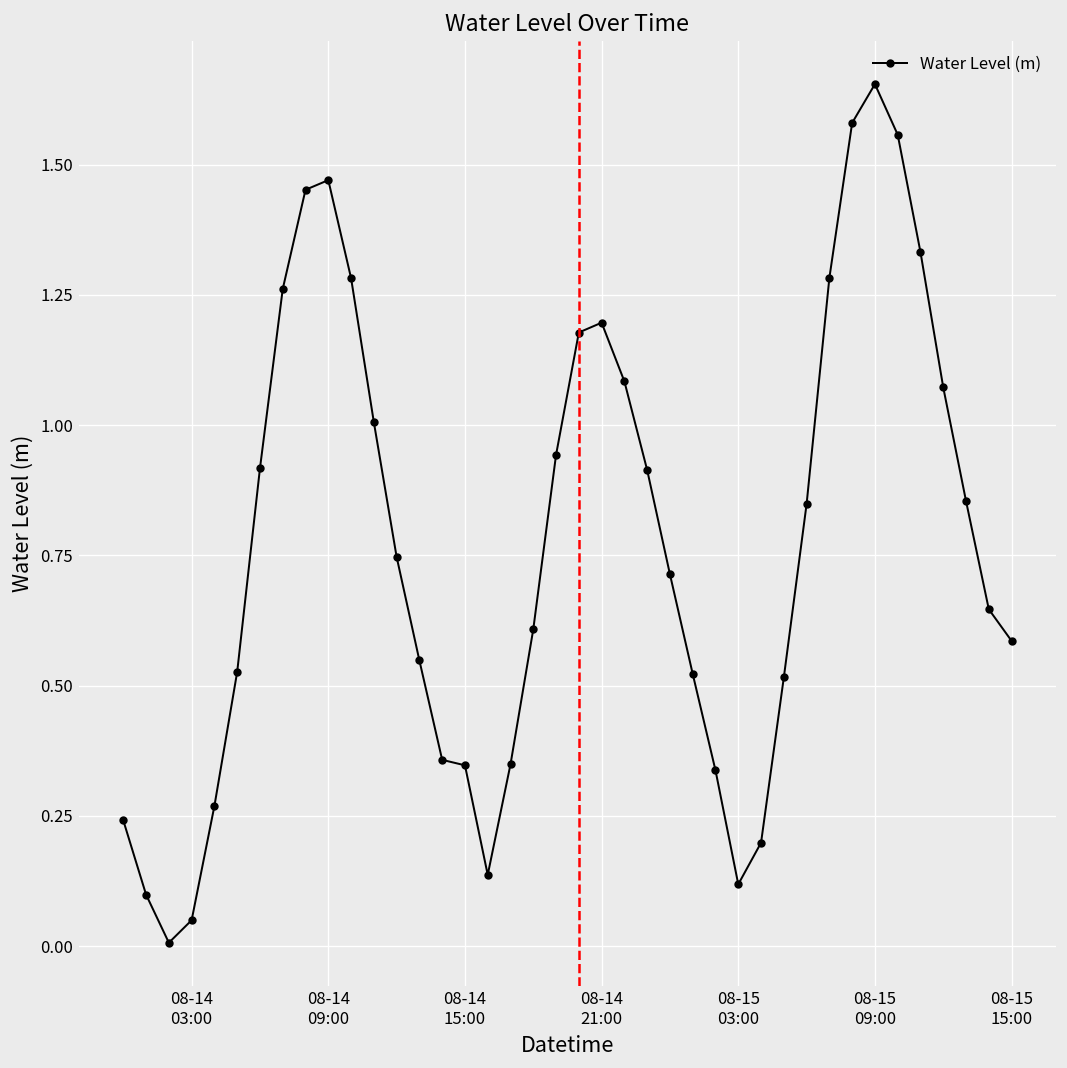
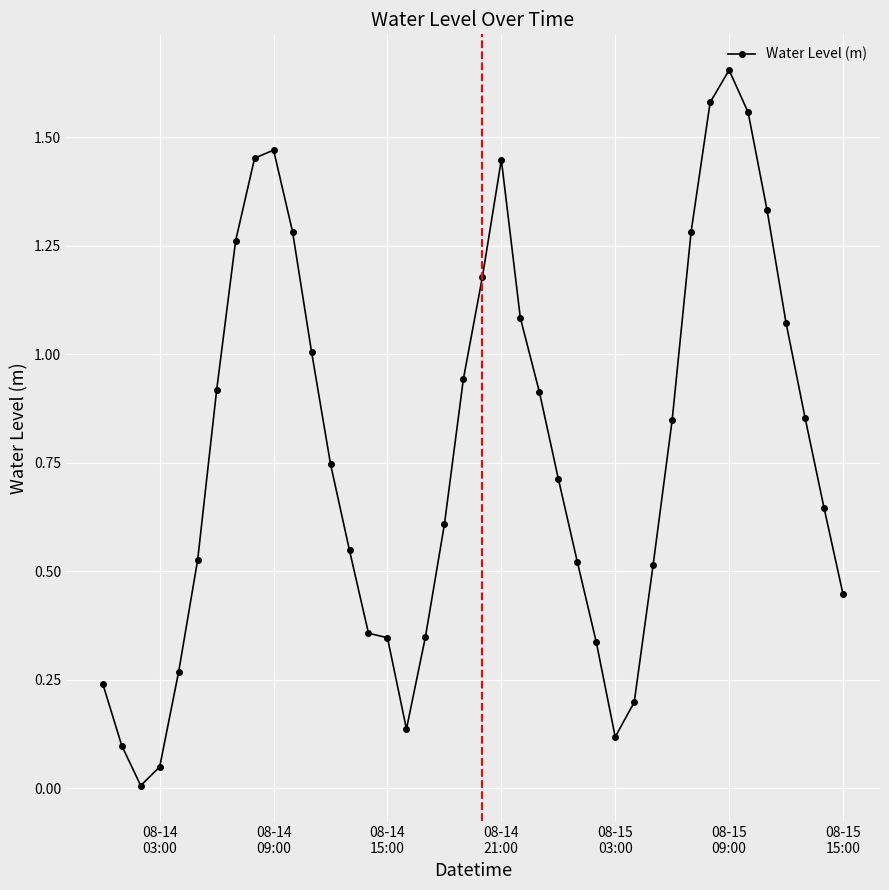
  {
    "08-14 03:00": 0.05,
    "08-14 09:00": 1.47,
    "08-14 15:00": 0.35,
-   "08-14 21:00": 1.20,
+   "08-14 21:00": 1.45,
    "08-15 03:00": 0.12,
    "08-15 09:00": 1.65,
-   "08-15 15:00": 0.59
+   "08-15 15:00": 0.45
  }
